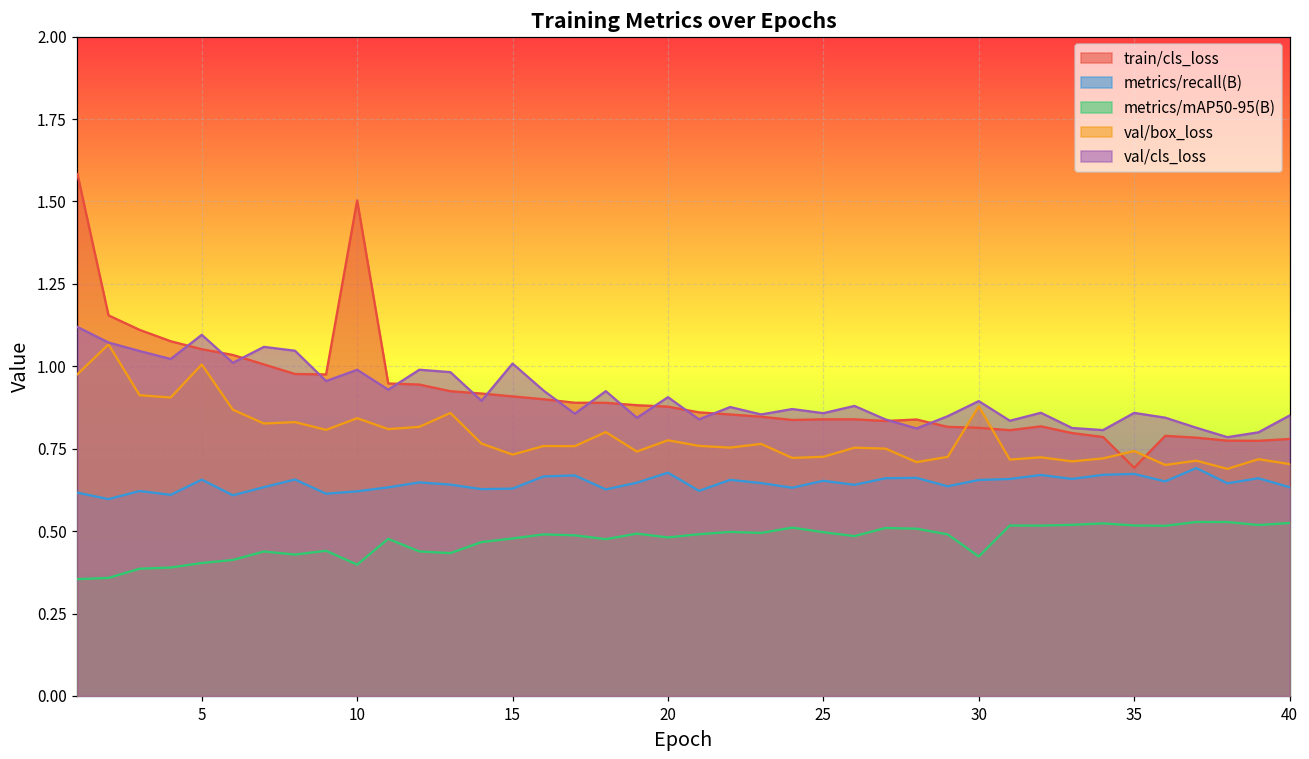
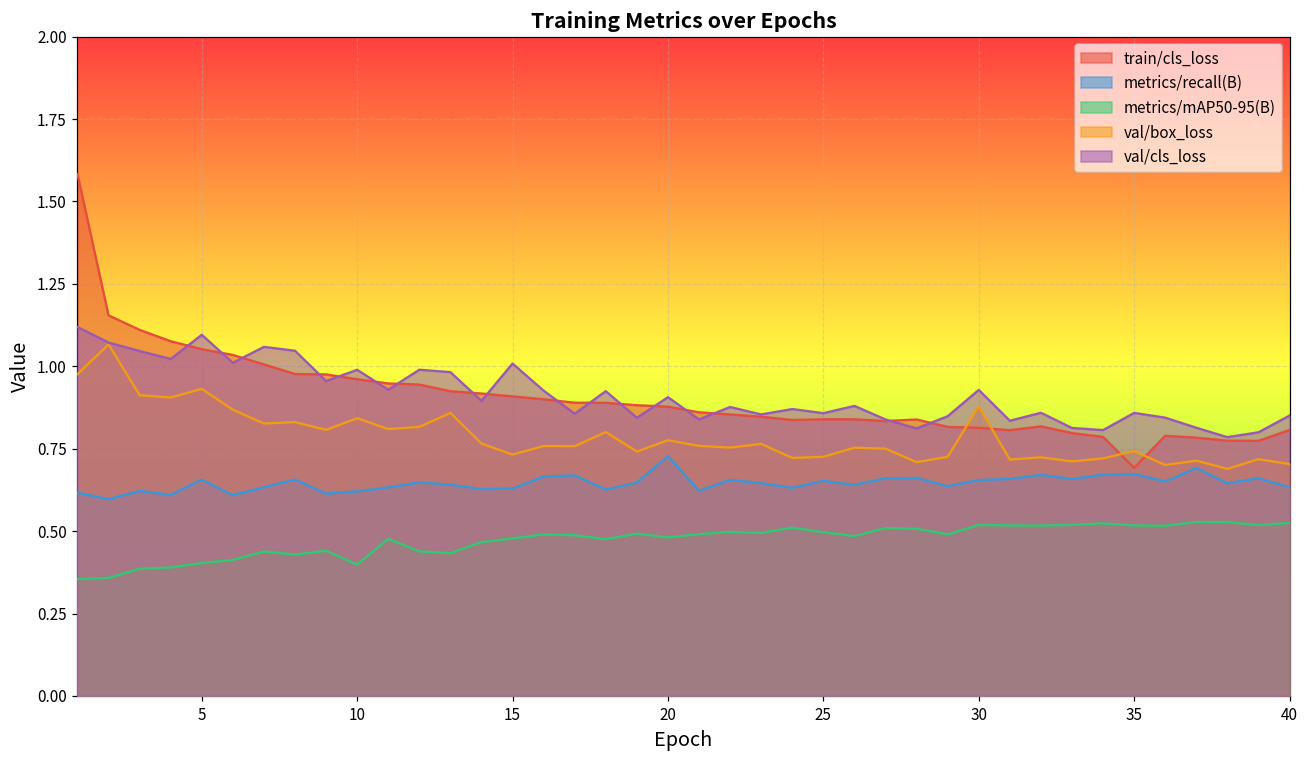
  {
    "train/cls_loss": {
      "5": 1.05,
-     "10": 1.50,
+     "10": 0.96,
      "15": 0.91,
      "20": 0.88,
      "25": 0.84,
      "30": 0.81,
      "35": 0.69,
-     "40": 0.78
+     "40": 0.81
    },
    "metrics/recall(B)": {
      "5": 0.66,
      "10": 0.62,
      "15": 0.63,
-     "20": 0.68,
+     "20": 0.73,
      "25": 0.65,
      "30": 0.66,
      "35": 0.67,
      "40": 0.63
    },
    "metrics/mAP50-95(B)": {
      "5": 0.40,
      "10": 0.40,
      "15": 0.48,
      "20": 0.48,
      "25": 0.50,
-     "30": 0.42,
+     "30": 0.52,
      "35": 0.52,
      "40": 0.52
    },
    "val/box_loss": {
-     "5": 1.01,
+     "5": 0.93,
      "10": 0.84,
      "15": 0.73,
      "20": 0.78,
      "25": 0.73,
      "30": 0.88,
      "35": 0.74,
      "40": 0.70
    },
    "val/cls_loss": {
      "5": 1.10,
      "10": 0.99,
      "15": 1.01,
      "20": 0.91,
      "25": 0.86,
-     "30": 0.89,
+     "30": 0.93,
      "35": 0.86,
      "40": 0.85
    }
  }
